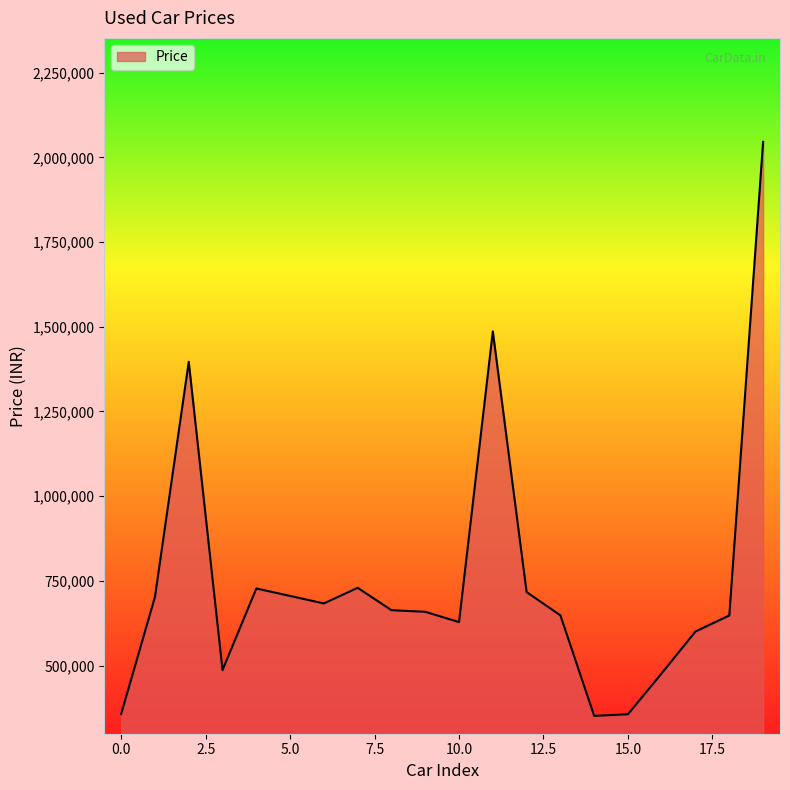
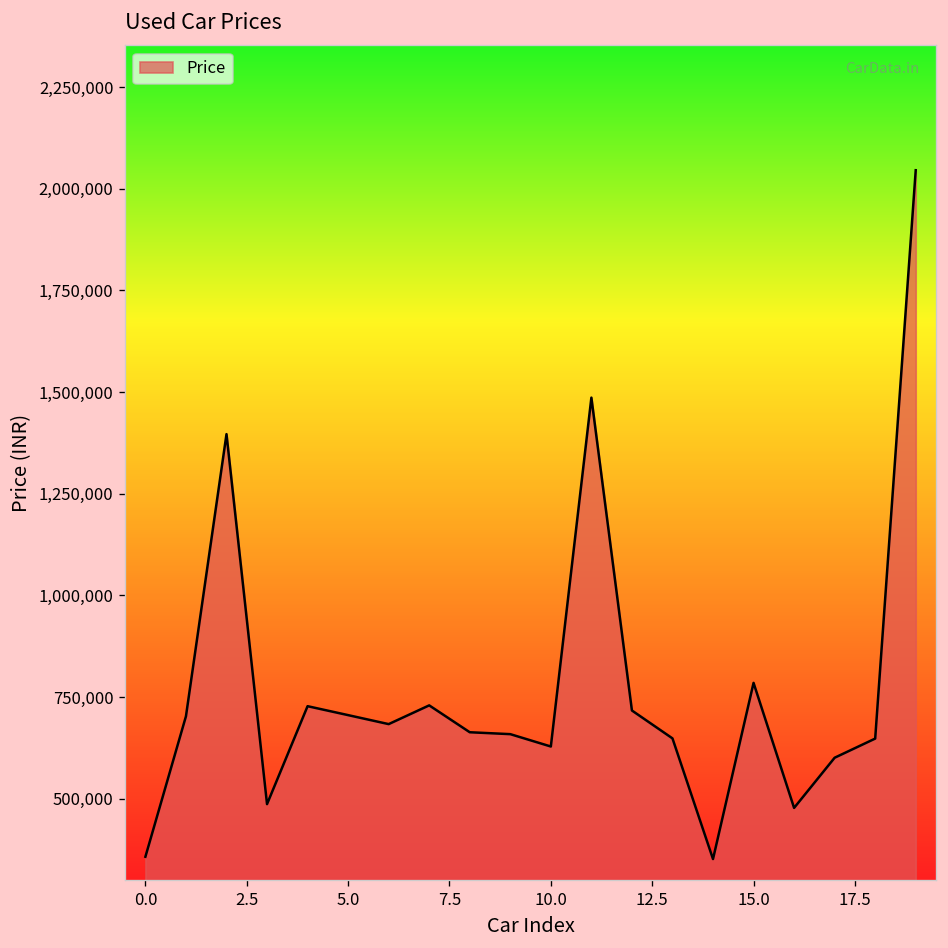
  {
    "0.0": "360,000",
    "5.0": "710,000",
    "10.0": "630,000",
-   "15.0": "360,000"
+   "15.0": "780,000"
  }
